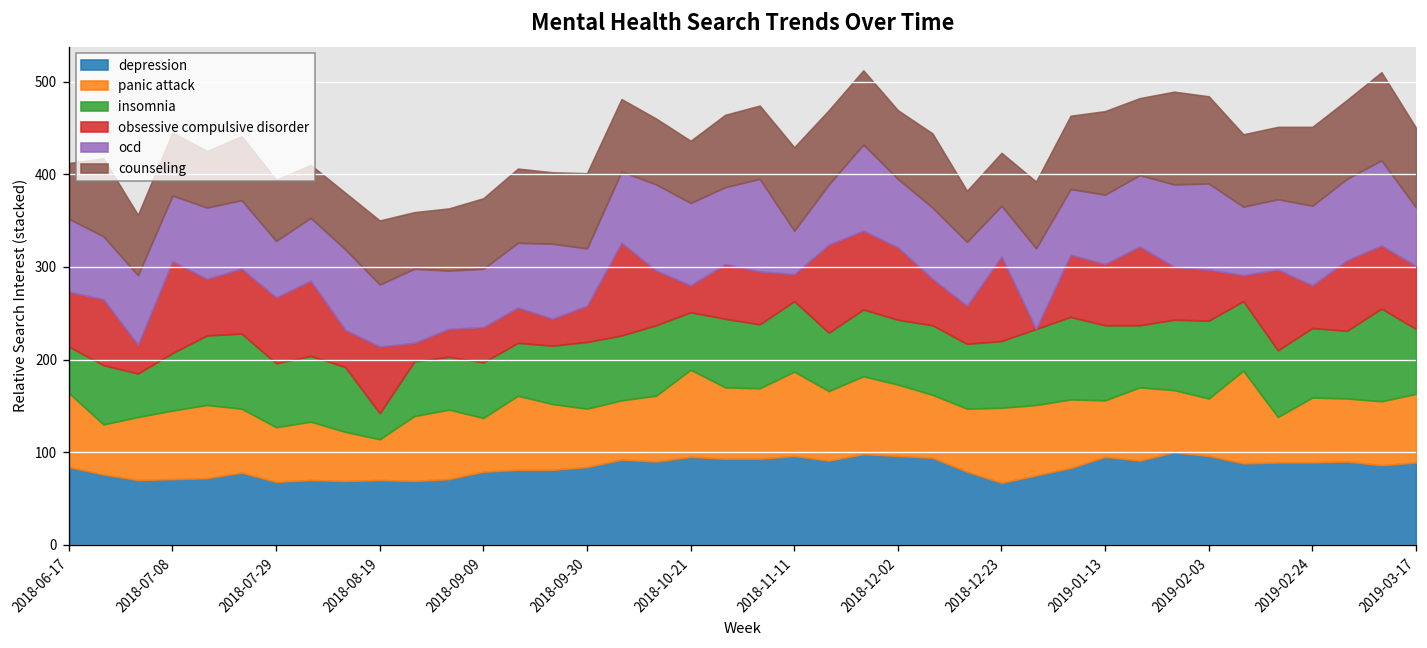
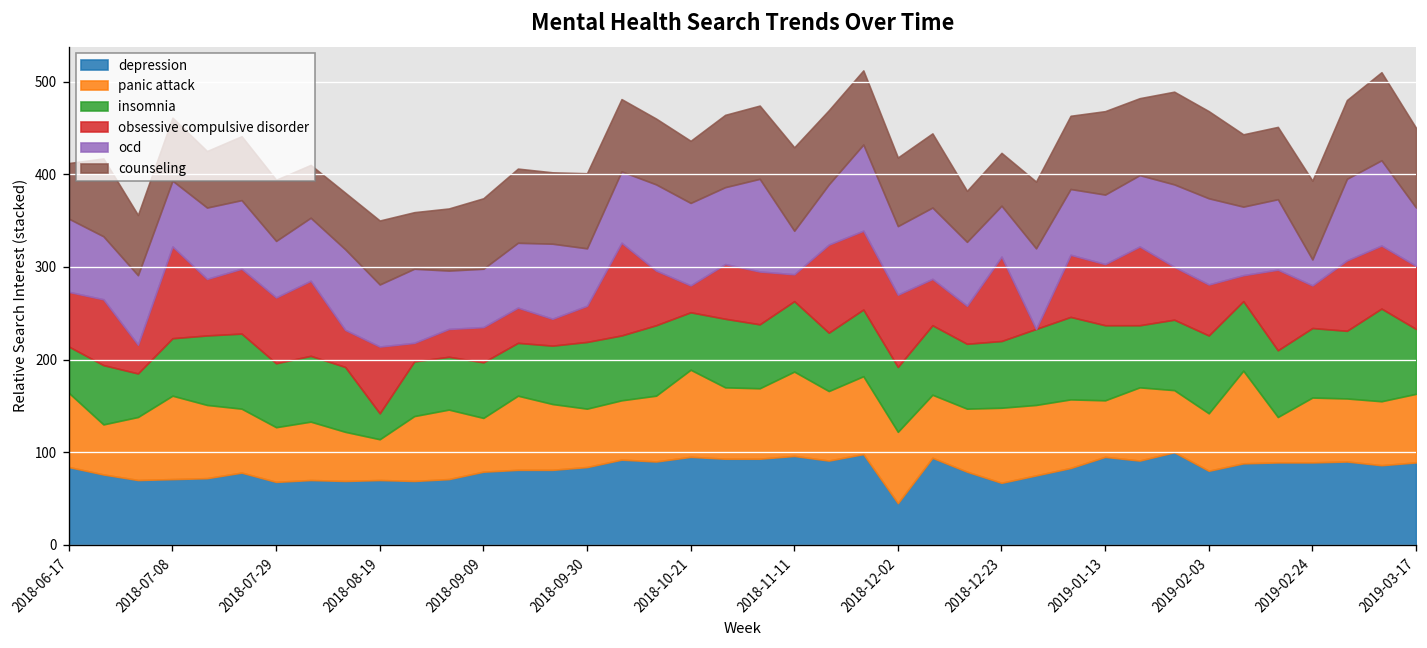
  {
    "depression": {
      "2018-06-17": 80,
      "2018-07-08": 70,
      "2018-07-29": 70,
      "2018-08-19": 70,
      "2018-09-09": 80,
      "2018-09-30": 80,
      "2018-10-21": 100,
      "2018-11-11": 100,
-     "2018-12-02": 100,
+     "2018-12-02": 50,
      "2018-12-23": 70,
      "2019-01-13": 100,
-     "2019-02-03": 100,
+     "2019-02-03": 80,
      "2019-02-24": 90,
      "2019-03-17": 90
    },
    "panic attack": {
      "2018-06-17": 80,
-     "2018-07-08": 70,
+     "2018-07-08": 90,
      "2018-07-29": 60,
      "2018-08-19": 40,
      "2018-09-09": 60,
      "2018-09-30": 60,
      "2018-10-21": 90,
      "2018-11-11": 90,
      "2018-12-02": 80,
      "2018-12-23": 80,
      "2019-01-13": 60,
      "2019-02-03": 60,
      "2019-02-24": 70,
      "2019-03-17": 70
    },
    "insomnia": {
      "2018-06-17": 50,
      "2018-07-08": 60,
      "2018-07-29": 70,
      "2018-08-19": 30,
      "2018-09-09": 60,
      "2018-09-30": 70,
      "2018-10-21": 60,
      "2018-11-11": 80,
      "2018-12-02": 70,
      "2018-12-23": 70,
      "2019-01-13": 80,
      "2019-02-03": 80,
      "2019-02-24": 80,
      "2019-03-17": 70
    },
    "obsessive compulsive disorder": {
      "2018-06-17": 60,
      "2018-07-08": 100,
      "2018-07-29": 70,
      "2018-08-19": 70,
      "2018-09-09": 40,
      "2018-09-30": 40,
      "2018-10-21": 30,
      "2018-11-11": 30,
      "2018-12-02": 80,
      "2018-12-23": 90,
      "2019-01-13": 70,
      "2019-02-03": 60,
      "2019-02-24": 50,
      "2019-03-17": 70
    },
    "ocd": {
      "2018-06-17": 80,
      "2018-07-08": 70,
      "2018-07-29": 60,
      "2018-08-19": 70,
      "2018-09-09": 60,
      "2018-09-30": 60,
      "2018-10-21": 90,
      "2018-11-11": 50,
      "2018-12-02": 70,
      "2018-12-23": 60,
      "2019-01-13": 80,
      "2019-02-03": 90,
-     "2019-02-24": 90,
+     "2019-02-24": 30,
      "2019-03-17": 60
    },
    "counseling": {
      "2018-06-17": 60,
      "2018-07-29": 70,
      "2018-08-19": 70,
      "2018-09-09": 80,
      "2018-09-30": 80,
      "2018-10-21": 70,
      "2018-11-11": 90,
      "2018-12-02": 70,
      "2018-12-23": 60,
      "2019-01-13": 90,
      "2019-02-03": 90,
      "2019-02-24": 90,
      "2019-03-17": 90
    }
  }
